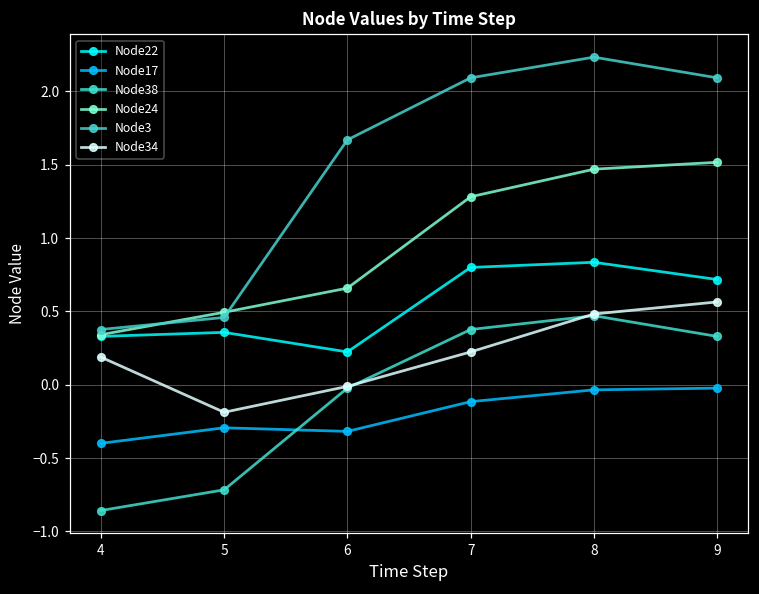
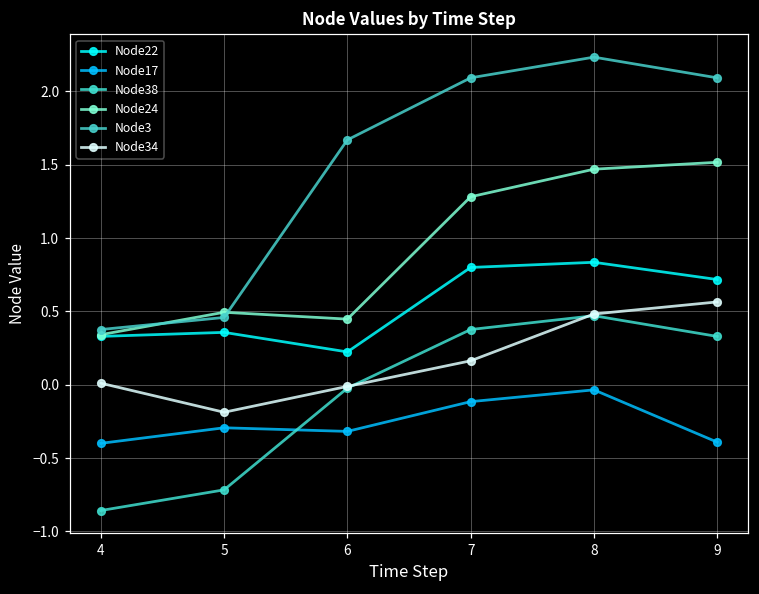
  {
    "Node22": {
      "5": 0.36,
      "6": 0.22,
      "7": 0.80,
      "8": 0.83,
      "9": 0.72
    },
    "Node17": {
      "4": -0.40,
      "5": -0.29,
      "6": -0.32,
      "7": -0.12,
      "8": -0.04,
-     "9": -0.02
+     "9": -0.39
    },
    "Node24": {
      "5": 0.49,
-     "6": 0.66,
+     "6": 0.45,
      "7": 1.28,
      "8": 1.47,
      "9": 1.52
    },
    "Node34": {
-     "4": 0.19,
+     "4": 0.01,
      "5": -0.19,
-     "7": 0.22,
+     "7": 0.16,
      "9": 0.56
    }
  }
